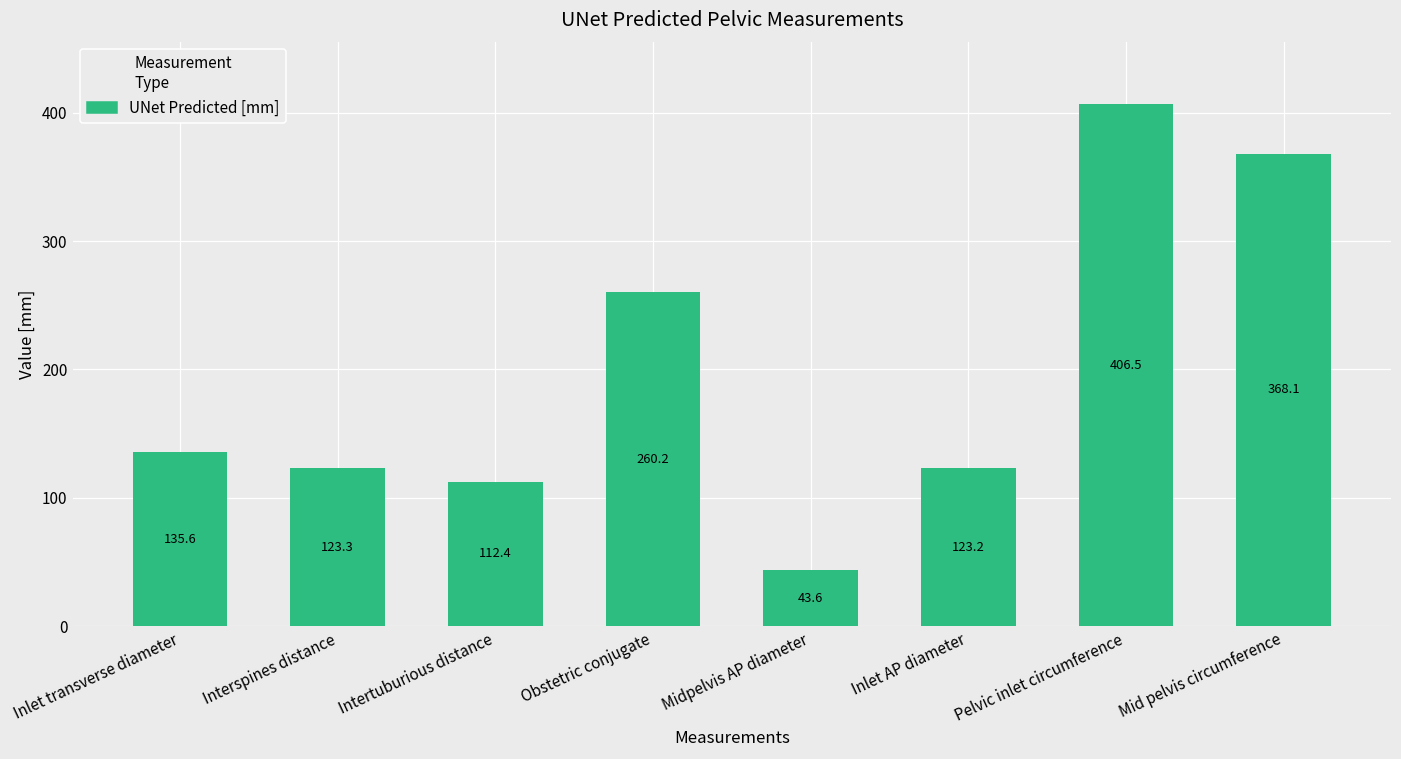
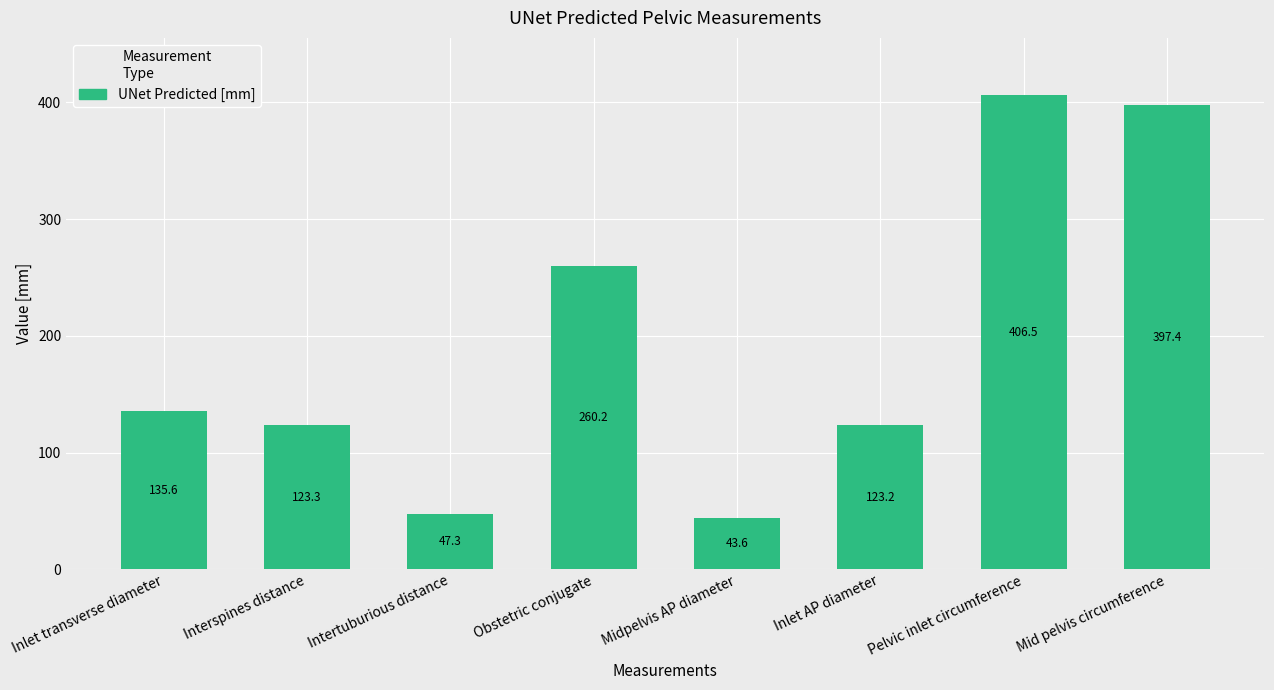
  {
    "Inlet transverse diameter": 135.6,
    "Interspines distance": 123.3,
-   "Intertuburious distance": 112.4,
+   "Intertuburious distance": 47.3,
    "Obstetric conjugate": 260.2,
    "Midpelvis AP diameter": 43.6,
    "Inlet AP diameter": 123.2,
    "Pelvic inlet circumference": 406.5,
-   "Mid pelvis circumference": 368.1
+   "Mid pelvis circumference": 397.4
  }
